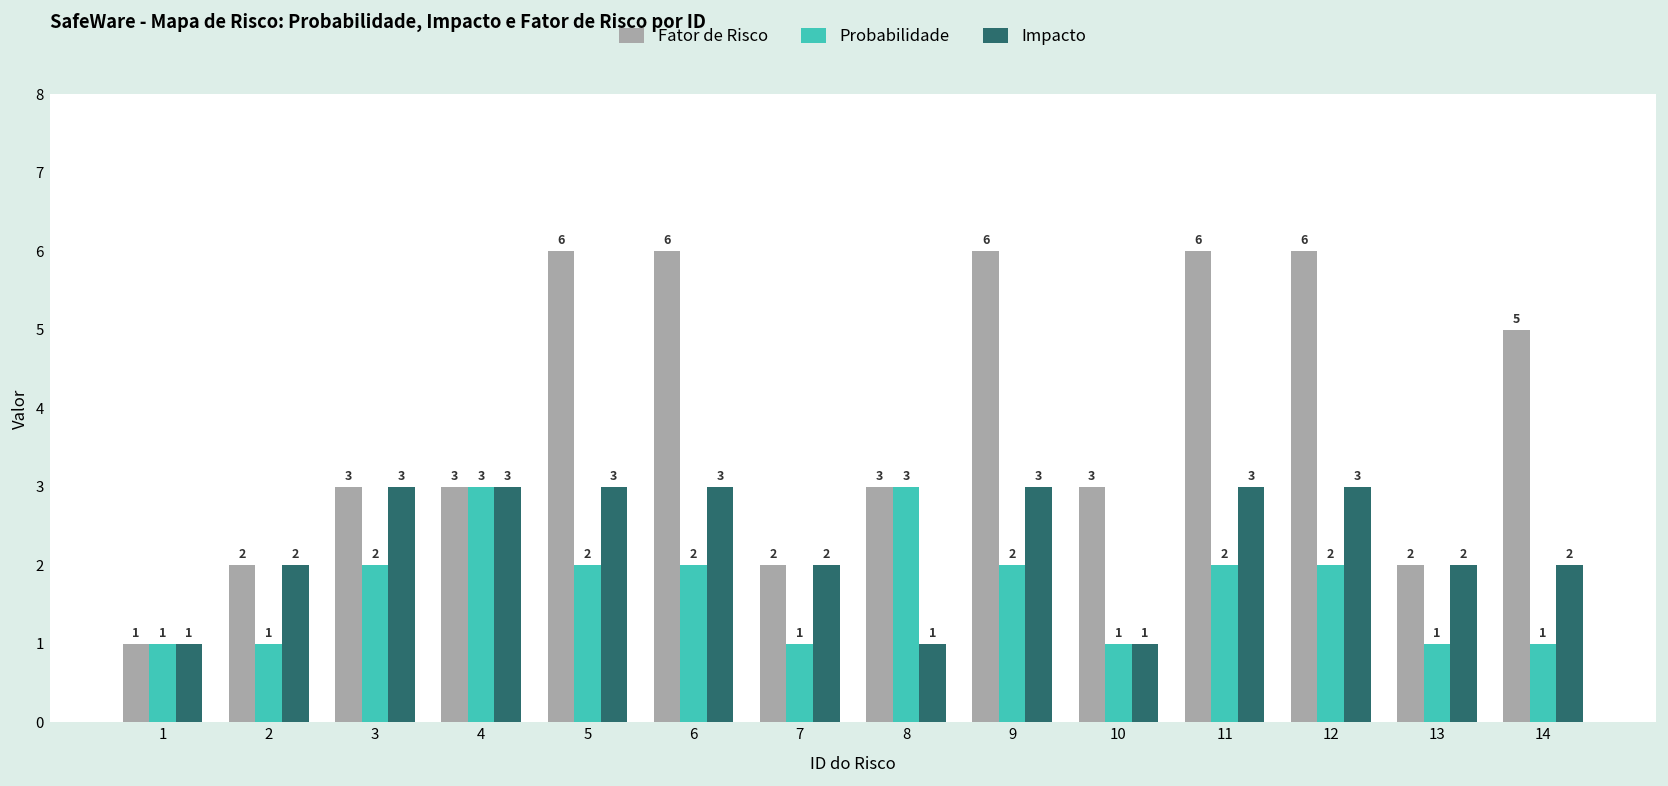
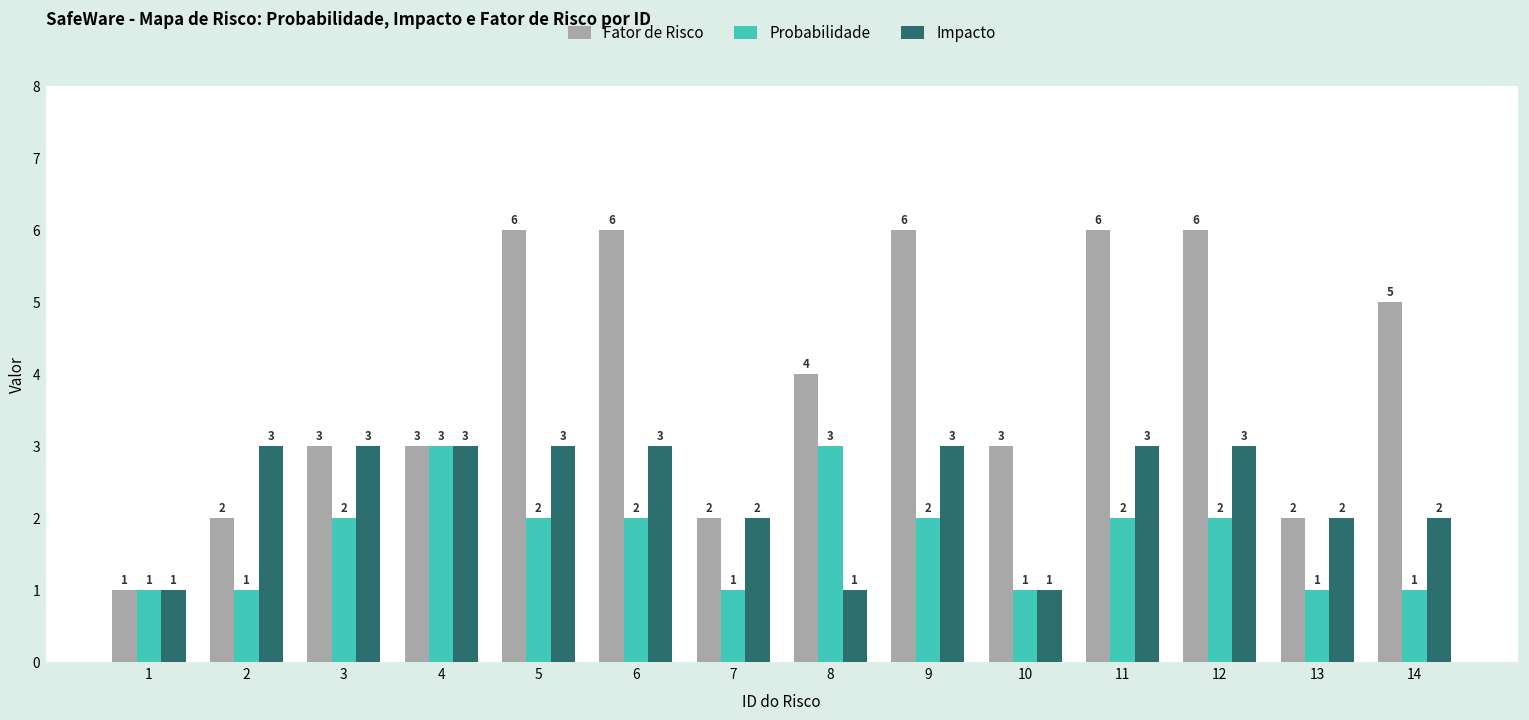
  {
    "Fator de Risco": {
      "1": 1,
      "2": 2,
      "3": 3,
      "4": 3,
      "5": 6,
      "6": 6,
      "7": 2,
-     "8": 3,
+     "8": 4,
      "9": 6,
      "10": 3,
      "11": 6,
      "12": 6,
      "13": 2,
      "14": 5
    },
    "Probabilidade": {
      "1": 1,
      "2": 1,
      "3": 2,
      "4": 3,
      "5": 2,
      "6": 2,
      "7": 1,
      "8": 3,
      "9": 2,
      "10": 1,
      "11": 2,
      "12": 2,
      "13": 1,
      "14": 1
    },
    "Impacto": {
      "1": 1,
-     "2": 2,
+     "2": 3,
      "3": 3,
      "4": 3,
      "5": 3,
      "6": 3,
      "7": 2,
      "8": 1,
      "9": 3,
      "10": 1,
      "11": 3,
      "12": 3,
      "13": 2,
      "14": 2
    }
  }
